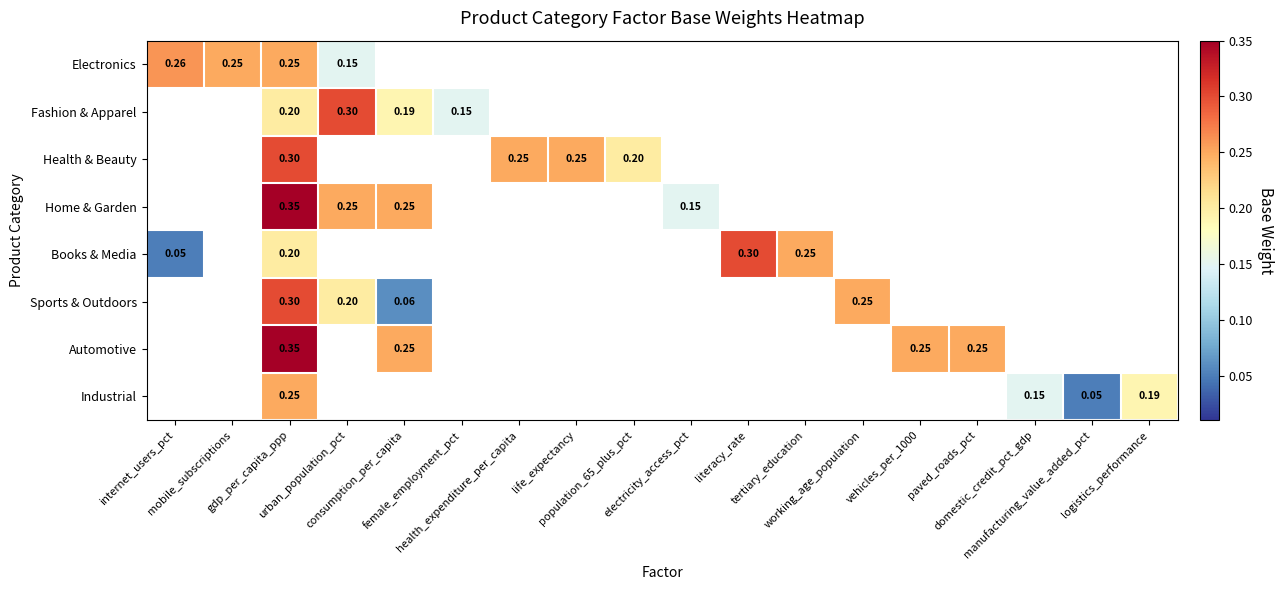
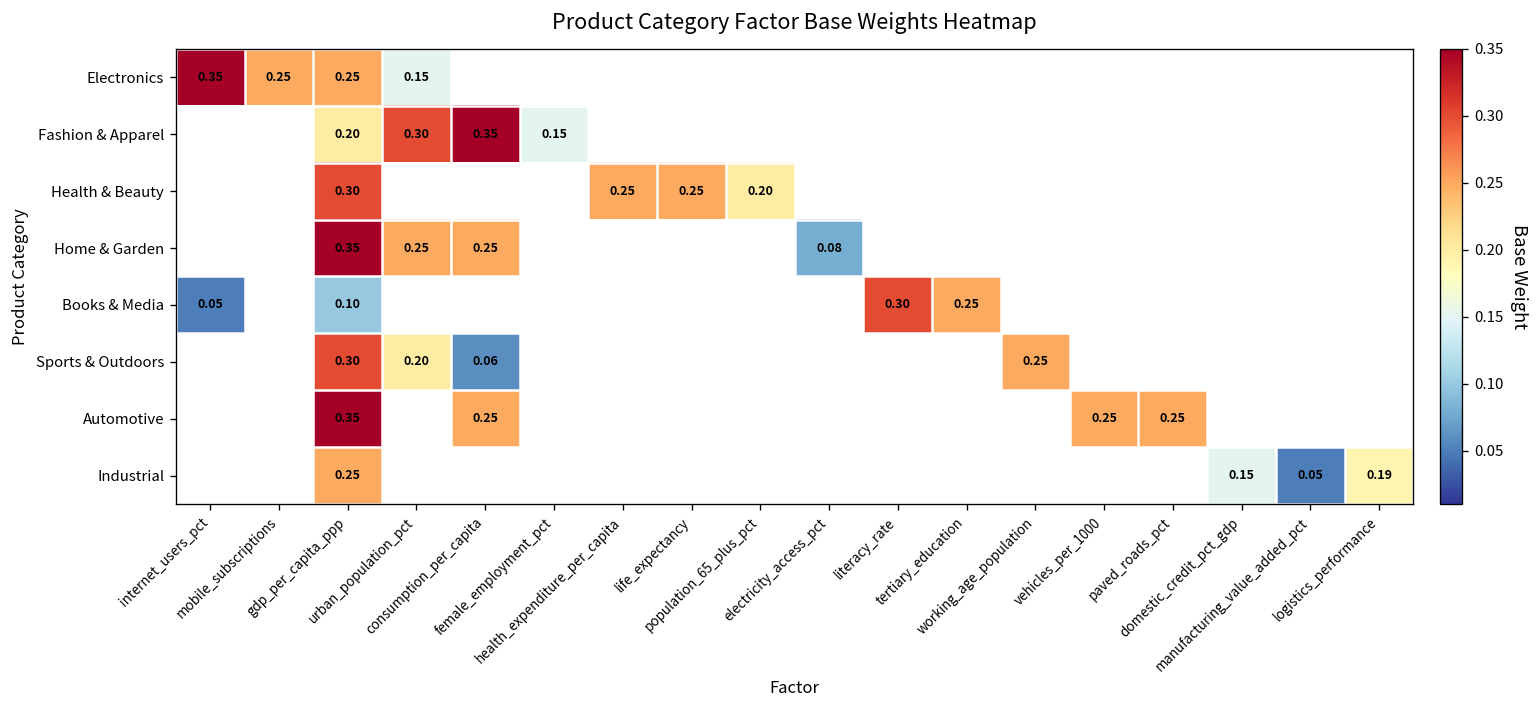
  {
    "Electronics": {
-     "internet_users_pct": 0.26,
+     "internet_users_pct": 0.35,
      "mobile_subscriptions": 0.25,
      "gdp_per_capita_ppp": 0.25,
      "urban_population_pct": 0.15
    },
    "Fashion & Apparel": {
      "gdp_per_capita_ppp": 0.20,
      "urban_population_pct": 0.30,
-     "consumption_per_capita": 0.19,
+     "consumption_per_capita": 0.35,
      "female_employment_pct": 0.15
    },
    "Health & Beauty": {
      "gdp_per_capita_ppp": 0.30,
      "health_expenditure_per_capita": 0.25,
      "life_expectancy": 0.25,
      "population_65_plus_pct": 0.20
    },
    "Home & Garden": {
      "gdp_per_capita_ppp": 0.35,
      "urban_population_pct": 0.25,
      "consumption_per_capita": 0.25,
-     "electricity_access_pct": 0.15
+     "electricity_access_pct": 0.08
    },
    "Books & Media": {
      "internet_users_pct": 0.05,
-     "gdp_per_capita_ppp": 0.20,
+     "gdp_per_capita_ppp": 0.10,
      "literacy_rate": 0.30,
      "tertiary_education": 0.25
    },
    "Sports & Outdoors": {
      "gdp_per_capita_ppp": 0.30,
      "urban_population_pct": 0.20,
      "consumption_per_capita": 0.06,
      "working_age_population": 0.25
    },
    "Automotive": {
      "gdp_per_capita_ppp": 0.35,
      "consumption_per_capita": 0.25,
      "vehicles_per_1000": 0.25,
      "paved_roads_pct": 0.25
    },
    "Industrial": {
      "gdp_per_capita_ppp": 0.25,
      "domestic_credit_pct_gdp": 0.15,
      "manufacturing_value_added_pct": 0.05,
      "logistics_performance": 0.19
    }
  }
